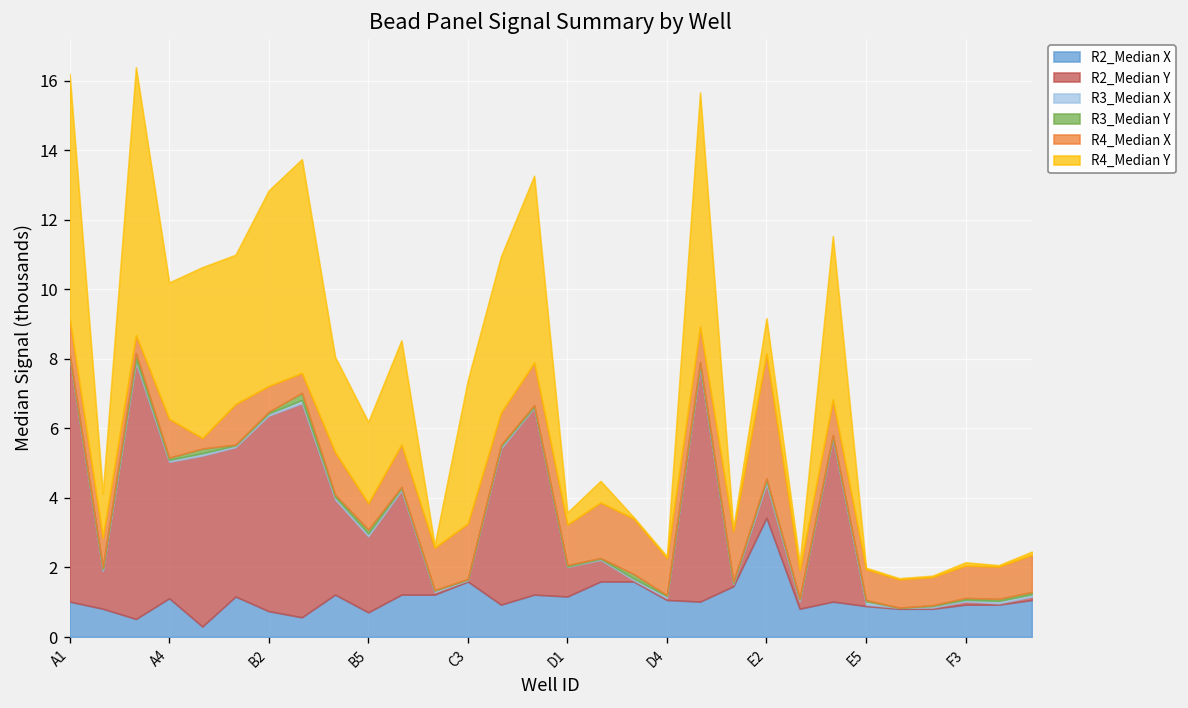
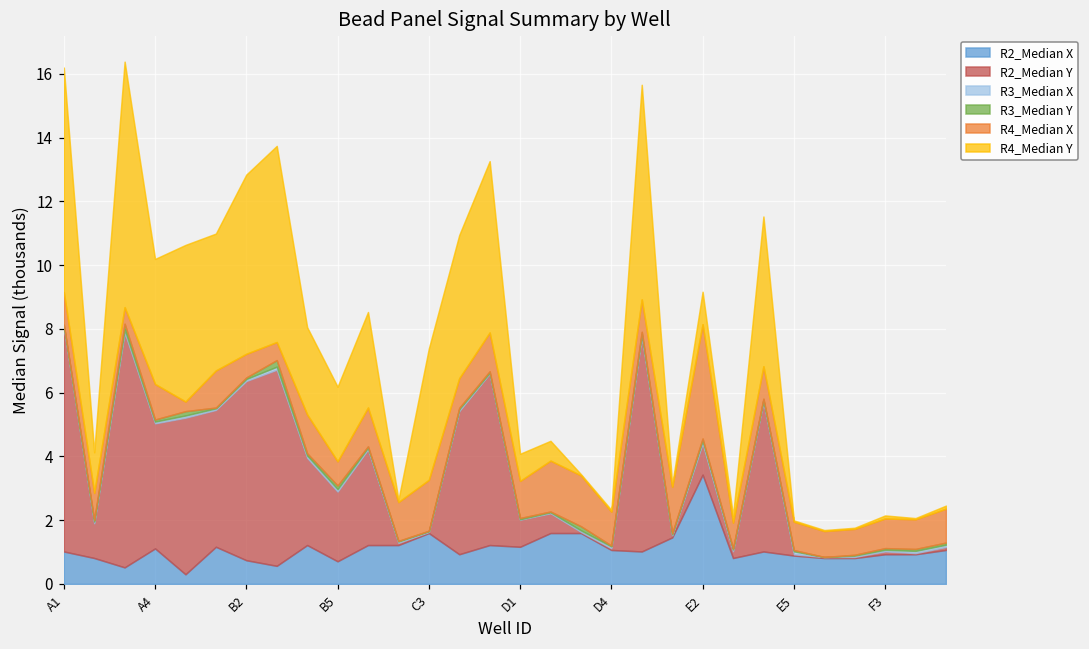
  {
    "R2_Median X": {
      "A1": 1.0,
      "A4": 1.1,
      "B2": 0.7,
      "B5": 0.7,
      "D1": 1.2,
      "E2": 3.4,
      "F3": 0.9
    },
    "R2_Median Y": {
      "E2": 1.0
    },
    "R3_Median Y": {
      "B5": 0.1
    },
    "R4_Median X": {
      "A1": 1.0,
      "A4": 1.1,
      "B2": 0.7,
      "B5": 0.8,
      "C3": 1.6,
      "D1": 1.2,
      "E2": 3.6,
      "F3": 0.9
    },
    "R4_Median Y": {
      "A1": 7.0,
      "A4": 3.9,
      "B2": 5.6,
      "B5": 2.3,
      "C3": 4.1,
-     "D1": 0.3,
+     "D1": 0.9,
      "E2": 1.0,
      "F3": 0.1
    }
  }
